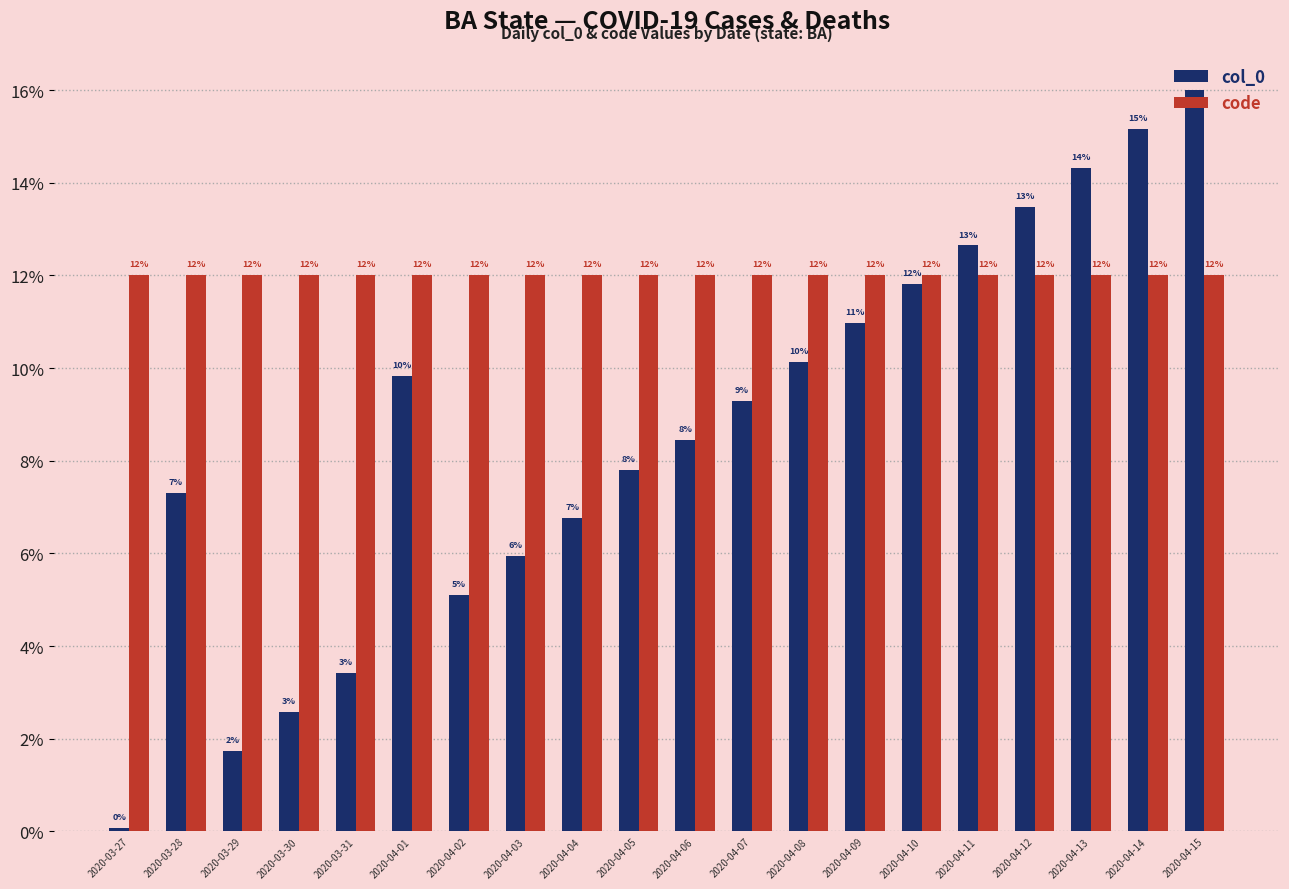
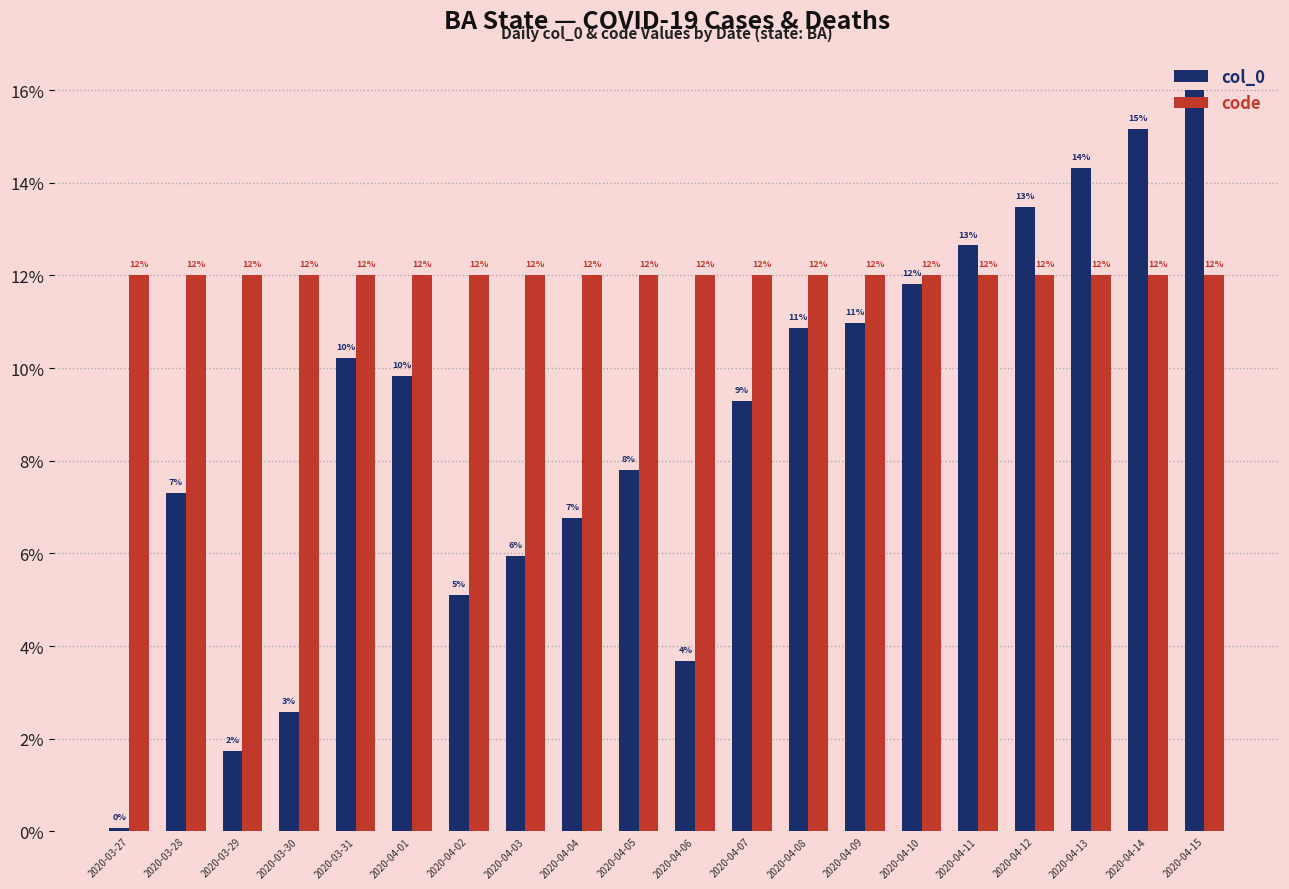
  {
    "col_0": {
      "2020-03-27": "0%",
      "2020-03-28": "7%",
      "2020-03-29": "2%",
      "2020-03-30": "3%",
-     "2020-03-31": "3%",
+     "2020-03-31": "10%",
      "2020-04-01": "10%",
      "2020-04-02": "5%",
      "2020-04-03": "6%",
      "2020-04-04": "7%",
      "2020-04-05": "8%",
-     "2020-04-06": "8%",
+     "2020-04-06": "4%",
      "2020-04-07": "9%",
-     "2020-04-08": "10%",
+     "2020-04-08": "11%",
      "2020-04-09": "11%",
      "2020-04-10": "12%",
      "2020-04-11": "13%",
      "2020-04-12": "13%",
      "2020-04-13": "14%",
      "2020-04-14": "15%"
    },
    "code": {
      "2020-03-27": "12%",
      "2020-03-28": "12%",
      "2020-03-29": "12%",
      "2020-03-30": "12%",
      "2020-03-31": "12%",
      "2020-04-01": "12%",
      "2020-04-02": "12%",
      "2020-04-03": "12%",
      "2020-04-04": "12%",
      "2020-04-05": "12%",
      "2020-04-06": "12%",
      "2020-04-07": "12%",
      "2020-04-08": "12%",
      "2020-04-09": "12%",
      "2020-04-10": "12%",
      "2020-04-11": "12%",
      "2020-04-12": "12%",
      "2020-04-13": "12%",
      "2020-04-14": "12%",
      "2020-04-15": "12%"
    }
  }
